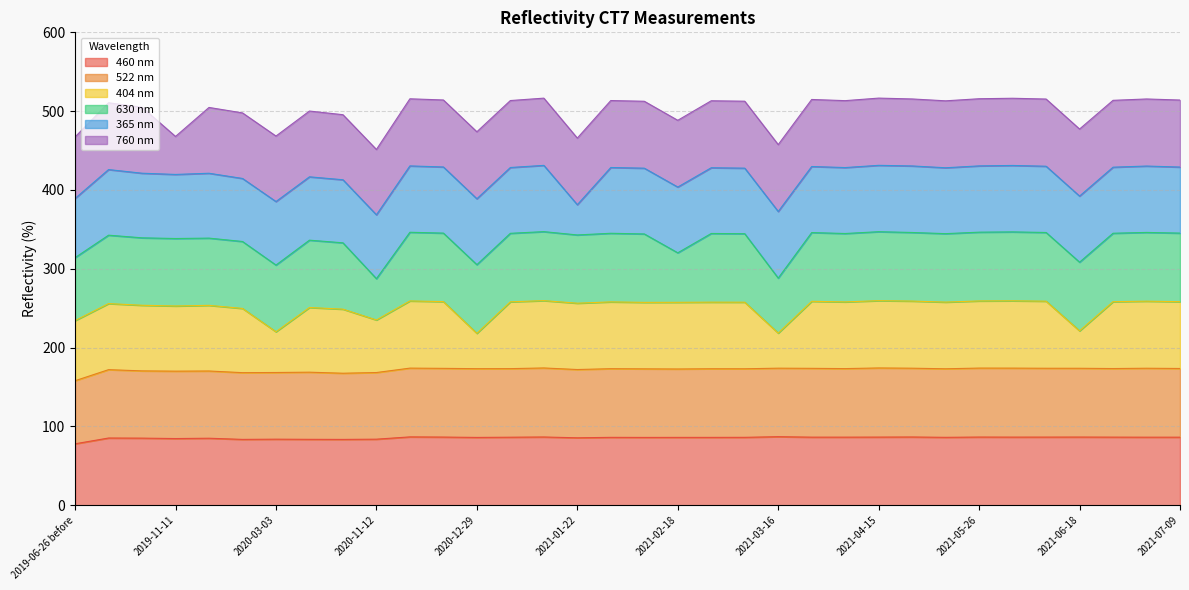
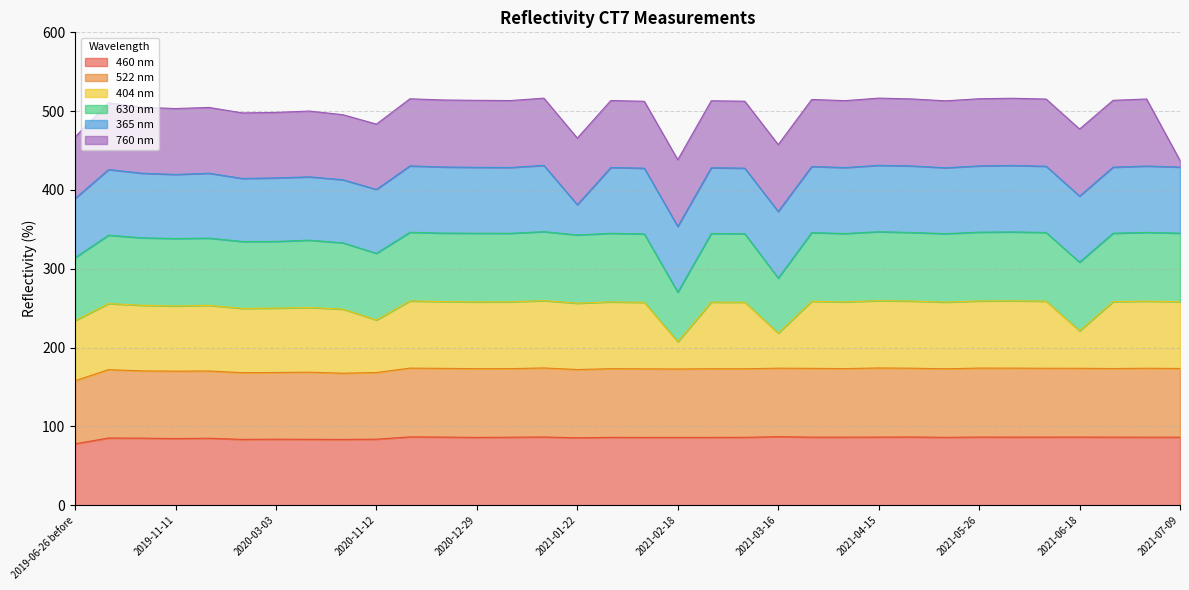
  {
    "404 nm": {
      "2019-06-26 before": 80,
      "2019-11-11": 80,
-     "2020-03-03": 50,
+     "2020-03-03": 80,
      "2020-11-12": 70,
-     "2020-12-29": 40,
+     "2020-12-29": 80,
      "2021-01-22": 80,
-     "2021-02-18": 80,
+     "2021-02-18": 30,
      "2021-03-16": 40,
      "2021-04-15": 90,
      "2021-05-26": 90,
      "2021-06-18": 50,
      "2021-07-09": 80
    },
    "630 nm": {
      "2019-06-26 before": 80,
      "2019-11-11": 90,
      "2020-03-03": 80,
-     "2020-11-12": 50,
+     "2020-11-12": 80,
      "2020-12-29": 90,
      "2021-01-22": 90,
      "2021-02-18": 60,
      "2021-03-16": 70,
      "2021-04-15": 90,
      "2021-05-26": 90,
      "2021-06-18": 90,
      "2021-07-09": 90
    },
    "365 nm": {
      "2019-06-26 before": 80,
      "2019-11-11": 80,
      "2020-03-03": 80,
      "2020-11-12": 80,
      "2020-12-29": 80,
      "2021-01-22": 40,
      "2021-02-18": 80,
      "2021-03-16": 80,
      "2021-04-15": 80,
      "2021-05-26": 80,
      "2021-06-18": 80,
      "2021-07-09": 80
    },
    "760 nm": {
      "2019-06-26 before": 80,
-     "2019-11-11": 50,
+     "2019-11-11": 80,
      "2020-03-03": 80,
      "2020-11-12": 80,
      "2020-12-29": 90,
      "2021-01-22": 80,
      "2021-02-18": 80,
      "2021-03-16": 80,
      "2021-04-15": 90,
      "2021-05-26": 90,
      "2021-06-18": 90,
-     "2021-07-09": 90
+     "2021-07-09": 10
    }
  }
